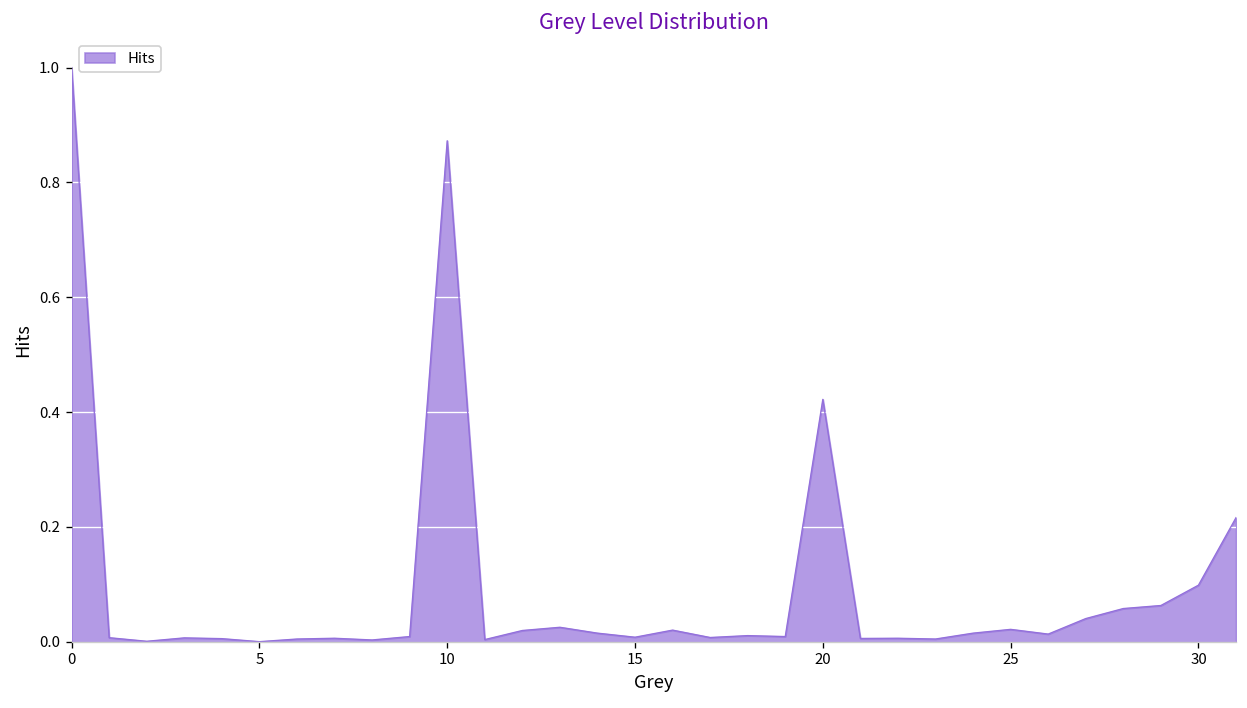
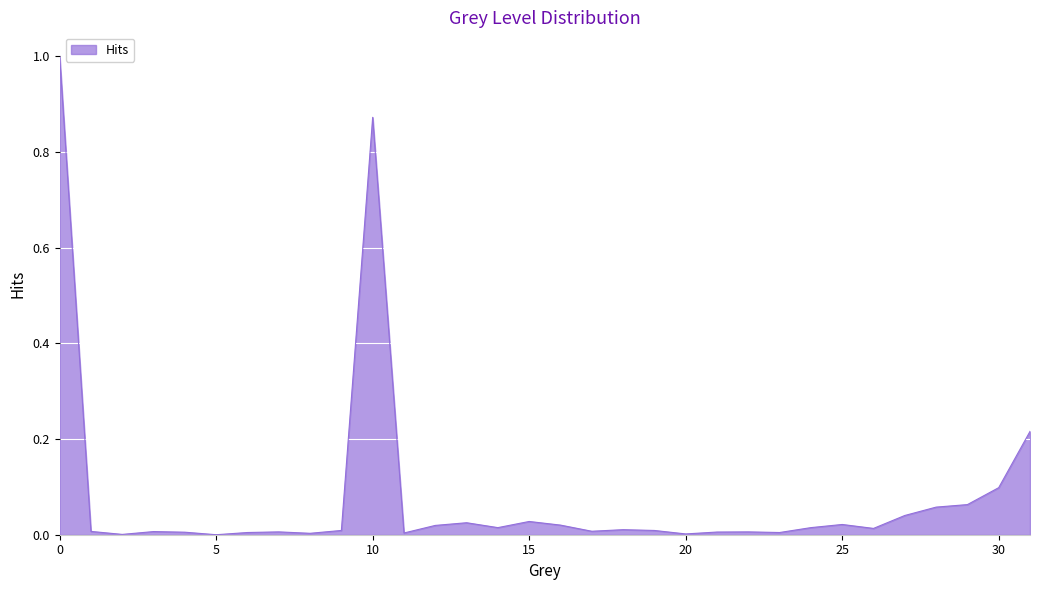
  {
    "0": 1.00,
    "5": 0.00,
    "10": 0.87,
-   "15": 0.01,
-   "20": 0.42,
+   "15": 0.03,
+   "20": 0.00,
    "25": 0.02,
    "30": 0.10
  }
